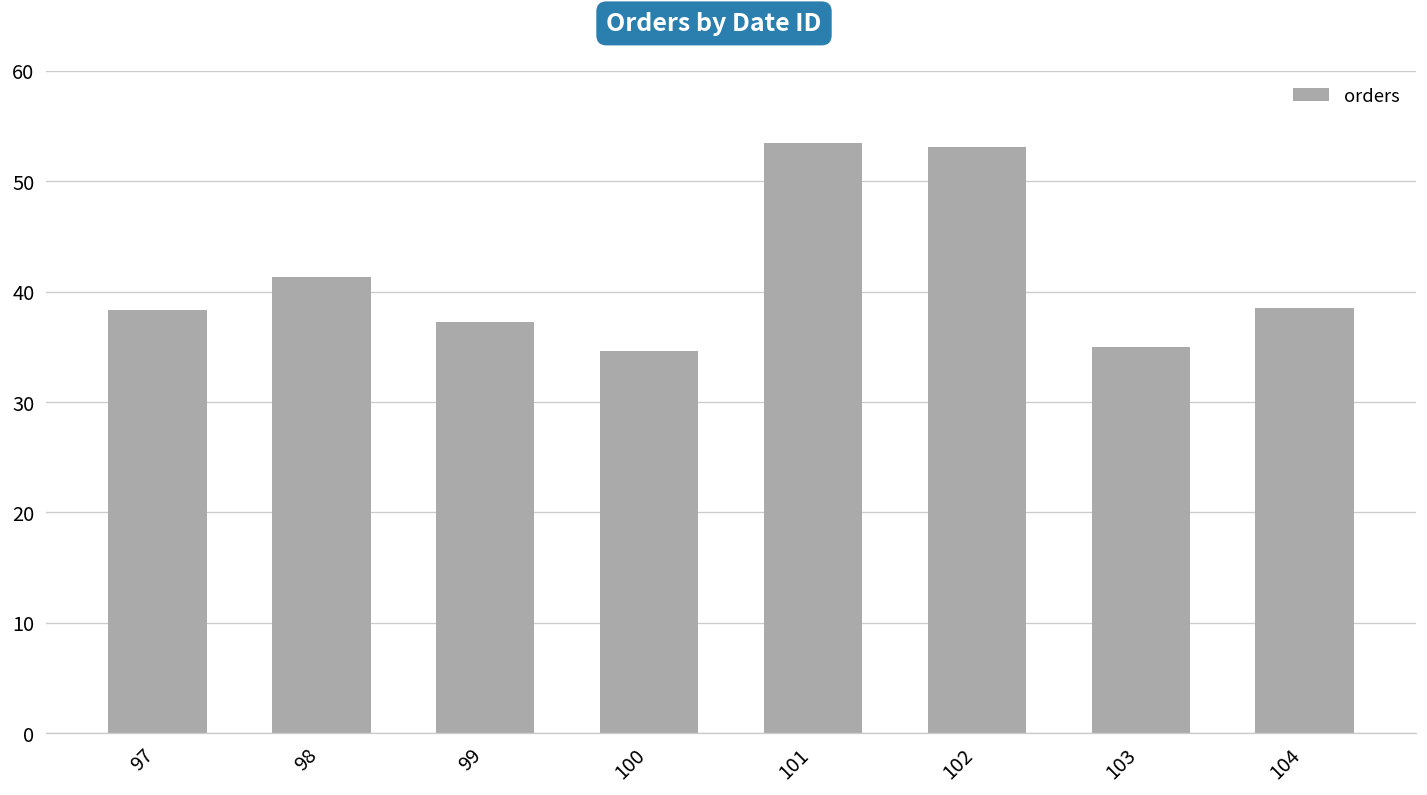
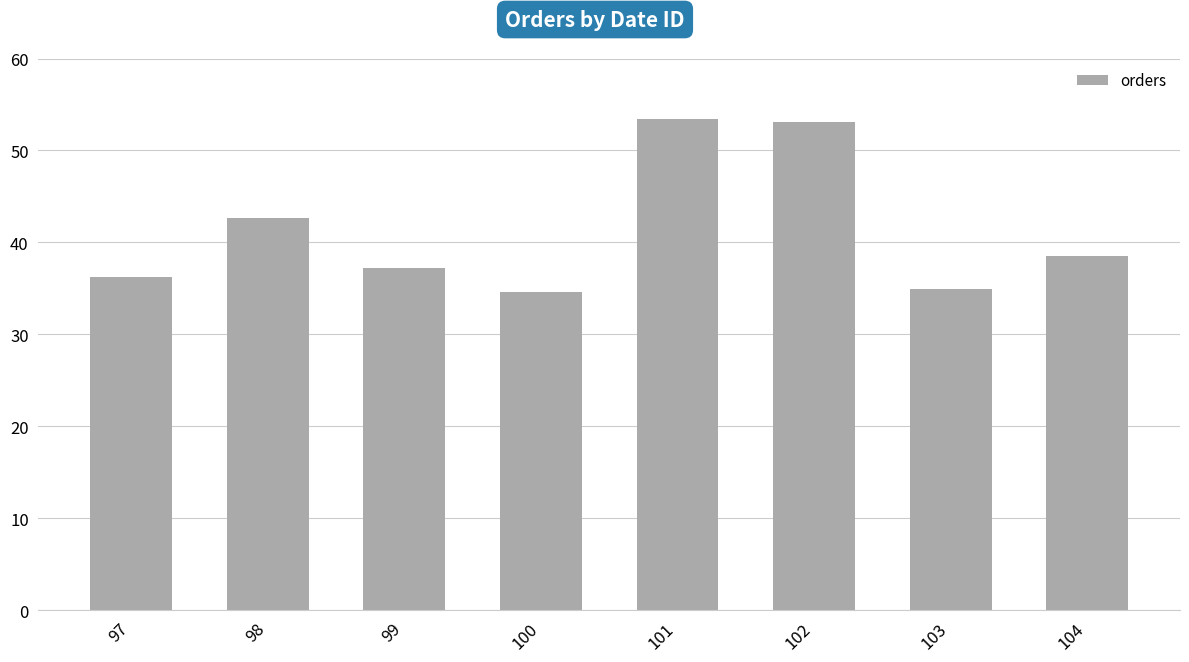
  {
-   "97": 38,
-   "98": 41,
+   "97": 36,
+   "98": 43,
    "99": 37,
    "100": 35,
    "101": 53,
    "102": 53,
    "103": 35,
    "104": 39
  }
